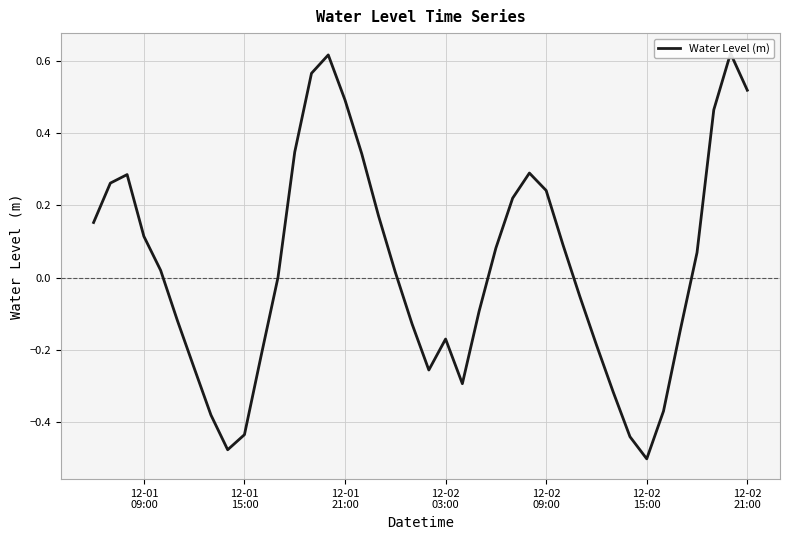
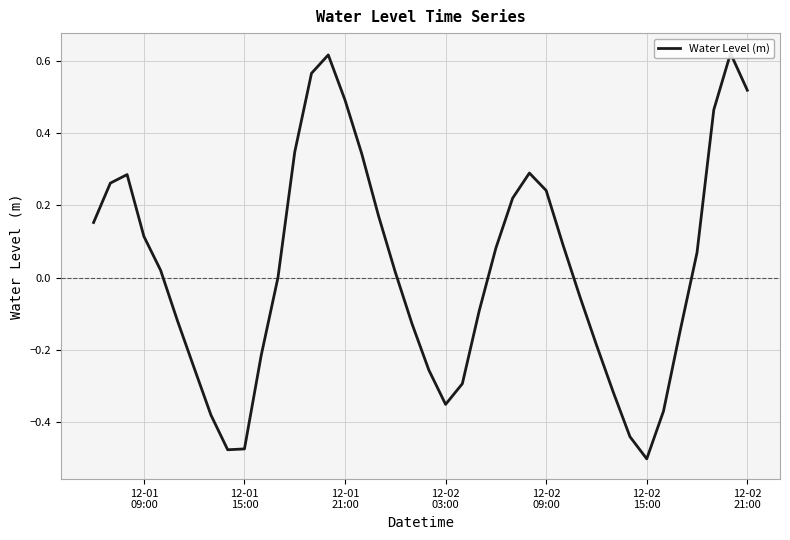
  {
    "12-01 09:00": 0.11,
-   "12-01 15:00": -0.43,
+   "12-01 15:00": -0.47,
    "12-01 21:00": 0.49,
-   "12-02 03:00": -0.17,
+   "12-02 03:00": -0.35,
    "12-02 09:00": 0.24,
    "12-02 15:00": -0.50,
    "12-02 21:00": 0.52
  }
